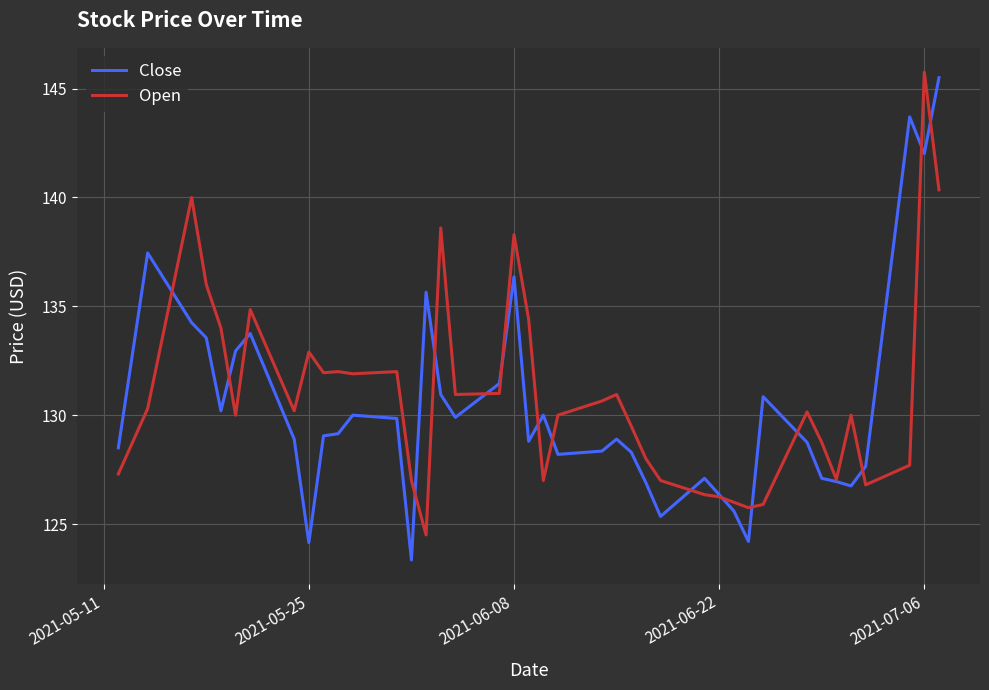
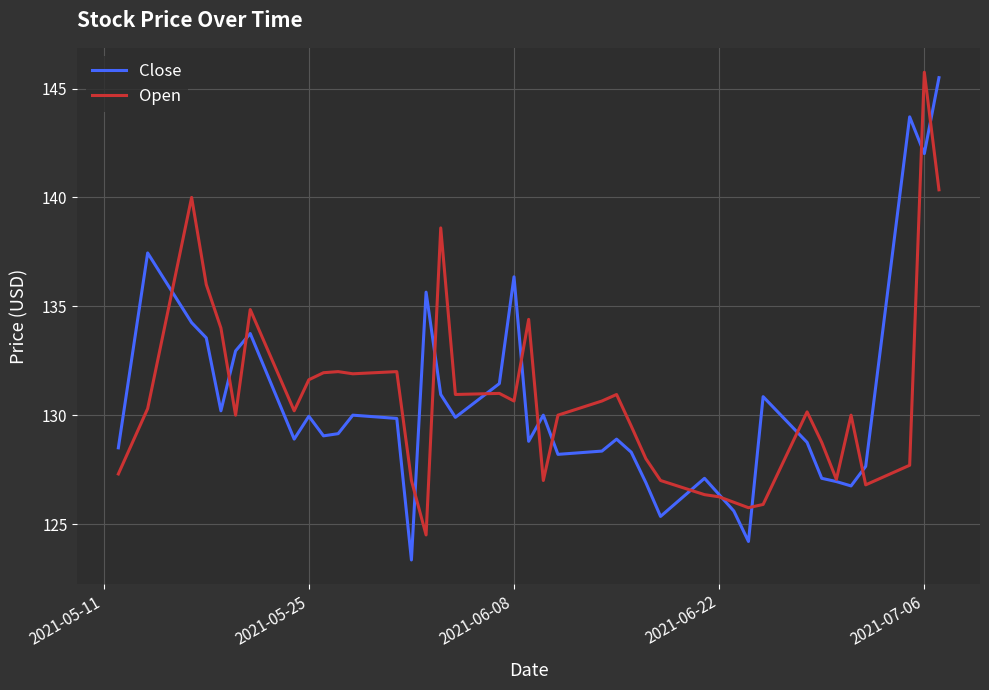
  {
    "Close": {
-     "2021-05-25": 124.1,
+     "2021-05-25": 129.9,
      "2021-06-08": 136.4,
      "2021-07-06": 142.0
    },
    "Open": {
-     "2021-05-25": 132.9,
-     "2021-06-08": 138.3,
+     "2021-05-25": 131.6,
+     "2021-06-08": 130.6,
      "2021-07-06": 145.8
    }
  }
